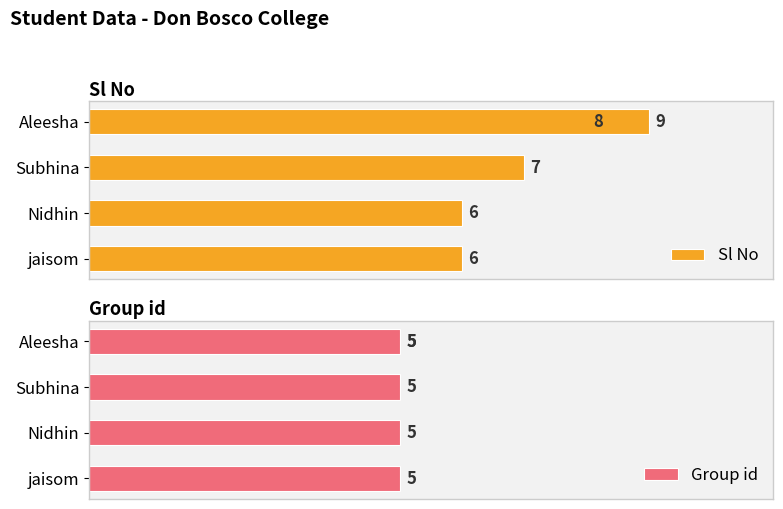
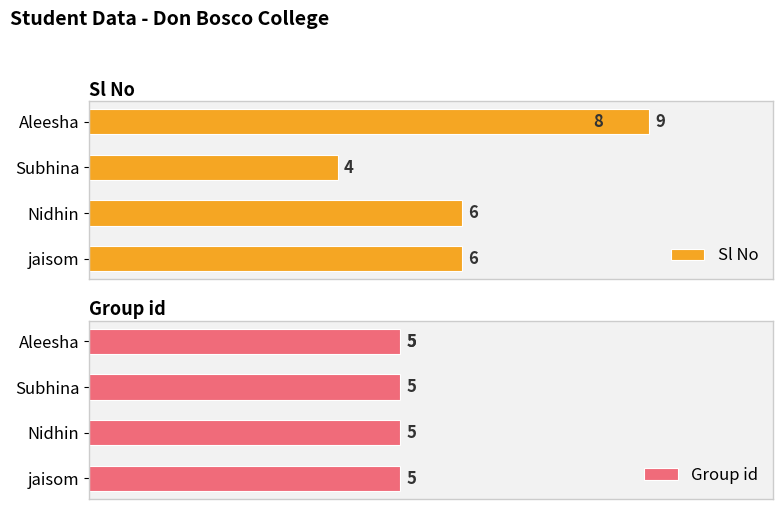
  {
    "Sl No": {
-     "Subhina": 7,
+     "Subhina": 4,
      "Nidhin": 6,
      "jaisom": 6
    },
    "Group id": {
      "Subhina": 5,
      "Nidhin": 5,
      "jaisom": 5
    }
  }
